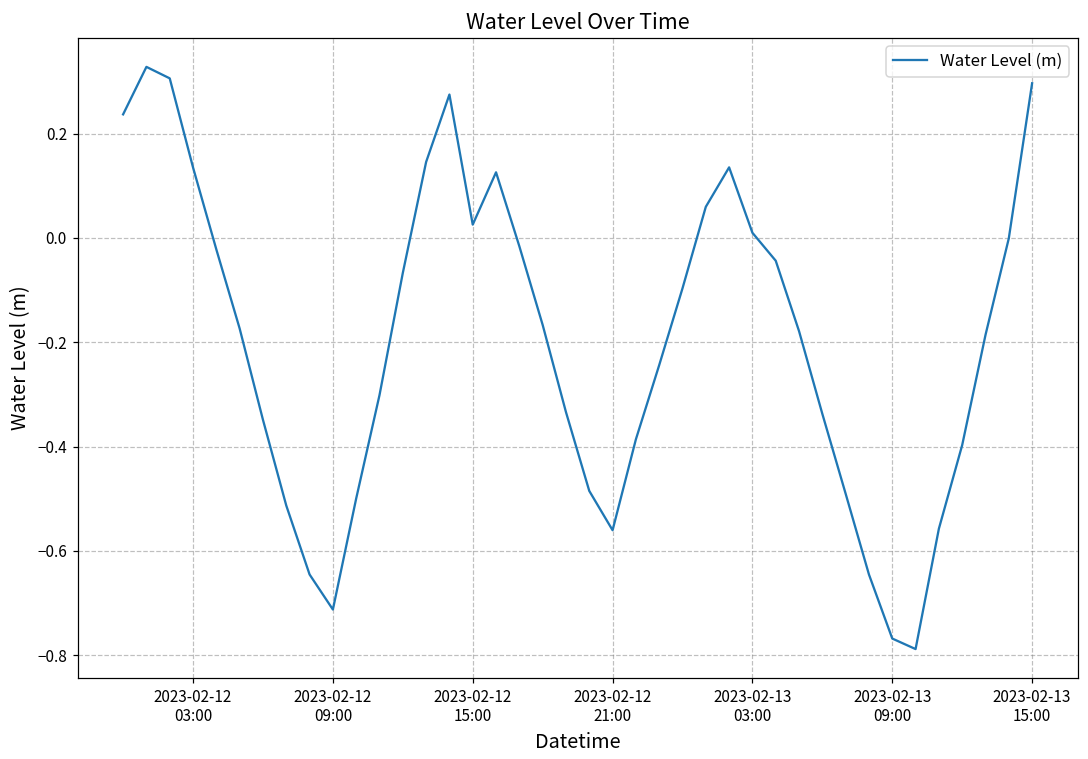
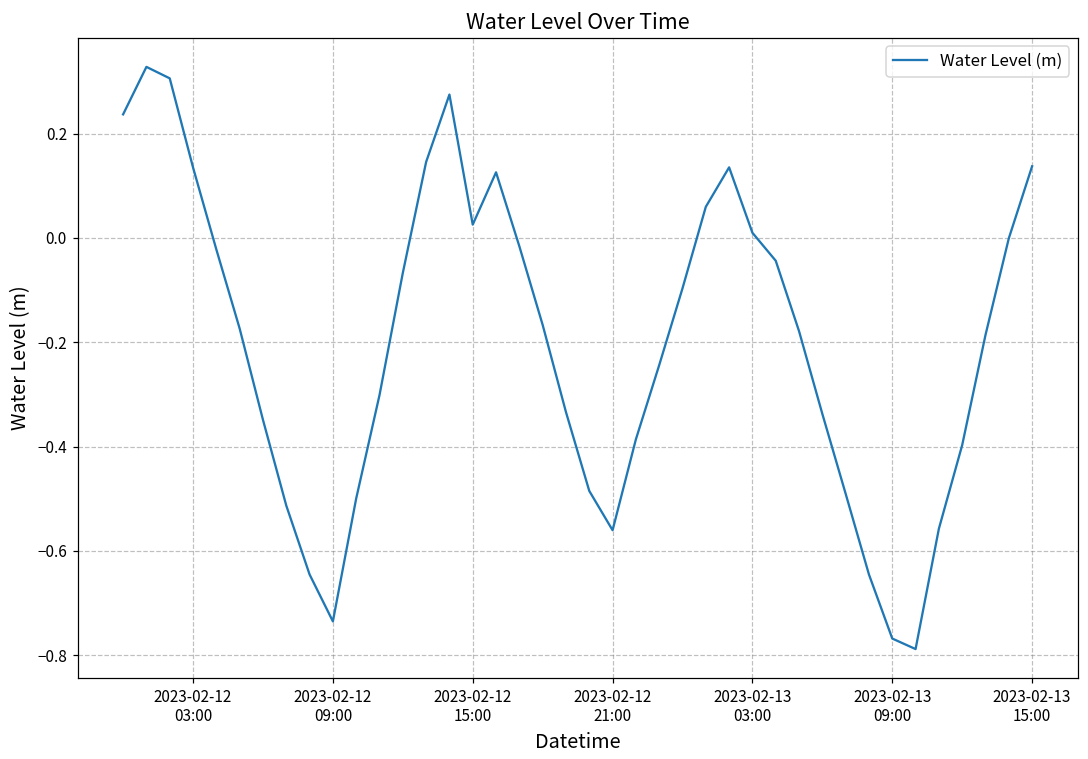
  {
    "2023-02-12 03:00": 0.14,
-   "2023-02-12 09:00": -0.71,
+   "2023-02-12 09:00": -0.74,
    "2023-02-12 15:00": 0.03,
    "2023-02-12 21:00": -0.56,
    "2023-02-13 03:00": 0.01,
    "2023-02-13 09:00": -0.77,
-   "2023-02-13 15:00": 0.30
+   "2023-02-13 15:00": 0.14
  }
